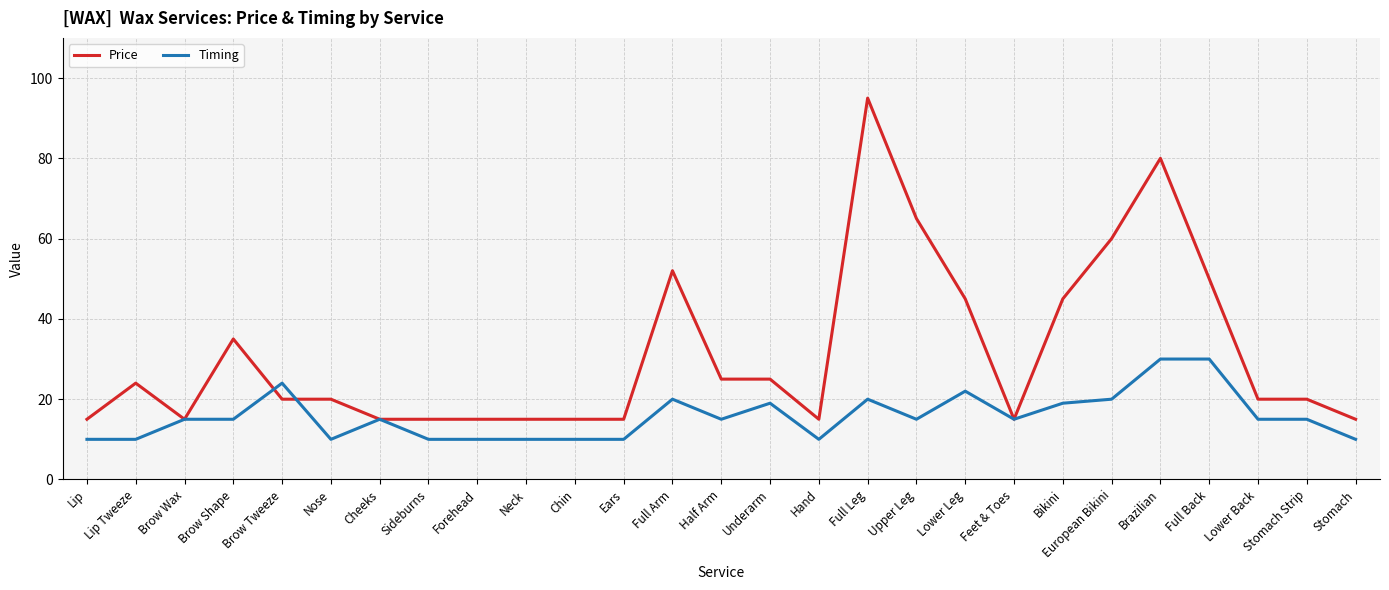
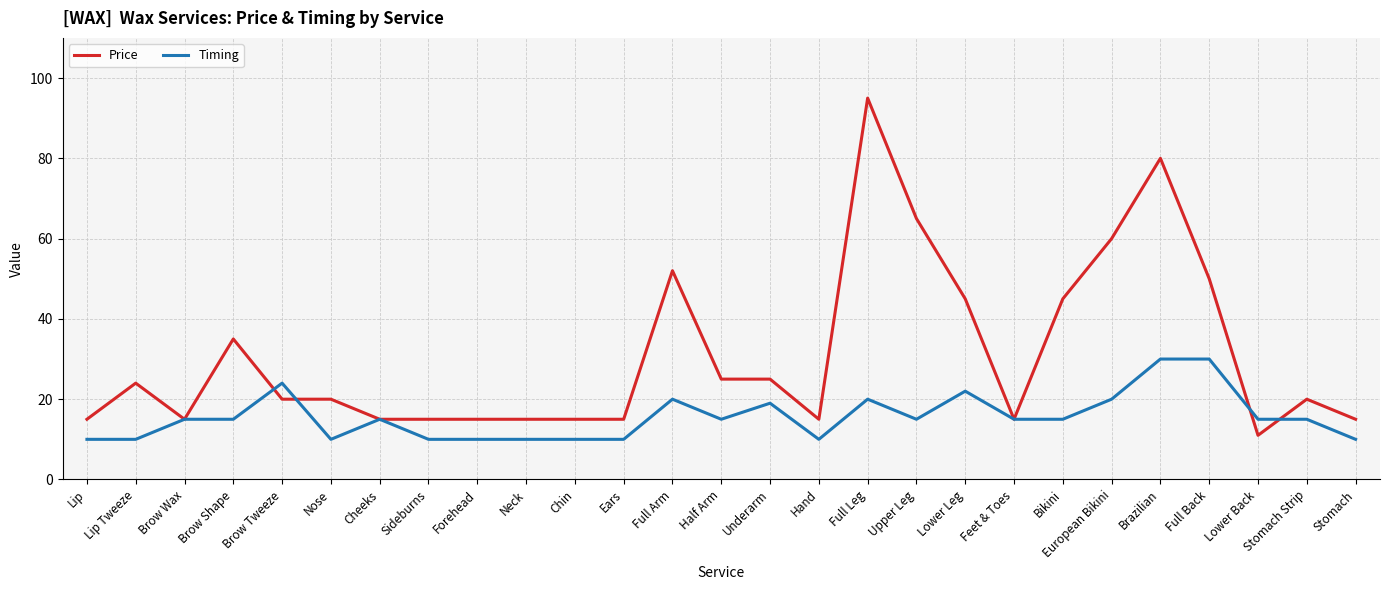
  {
    "Price": {
      "Lip": 15,
      "Lip Tweeze": 24,
      "Brow Shape": 35,
      "Brow Tweeze": 20,
      "Nose": 20,
      "Sideburns": 15,
      "Forehead": 15,
      "Neck": 15,
      "Chin": 15,
      "Ears": 15,
      "Full Arm": 52,
      "Half Arm": 25,
      "Underarm": 25,
      "Hand": 15,
      "Full Leg": 95,
      "Upper Leg": 65,
      "Lower Leg": 45,
      "Bikini": 45,
      "European Bikini": 60,
      "Brazilian": 80,
      "Full Back": 50,
-     "Lower Back": 20,
+     "Lower Back": 11,
      "Stomach Strip": 20,
      "Stomach": 15
    },
    "Timing": {
      "Lip": 10,
      "Lip Tweeze": 10,
      "Brow Shape": 15,
      "Brow Tweeze": 24,
      "Nose": 10,
      "Sideburns": 10,
      "Forehead": 10,
      "Neck": 10,
      "Chin": 10,
      "Ears": 10,
      "Full Arm": 20,
      "Half Arm": 15,
      "Underarm": 19,
      "Hand": 10,
      "Full Leg": 20,
      "Upper Leg": 15,
      "Lower Leg": 22,
-     "Bikini": 19,
+     "Bikini": 15,
      "European Bikini": 20,
      "Brazilian": 30,
      "Full Back": 30,
      "Lower Back": 15,
      "Stomach Strip": 15,
      "Stomach": 10
    }
  }
